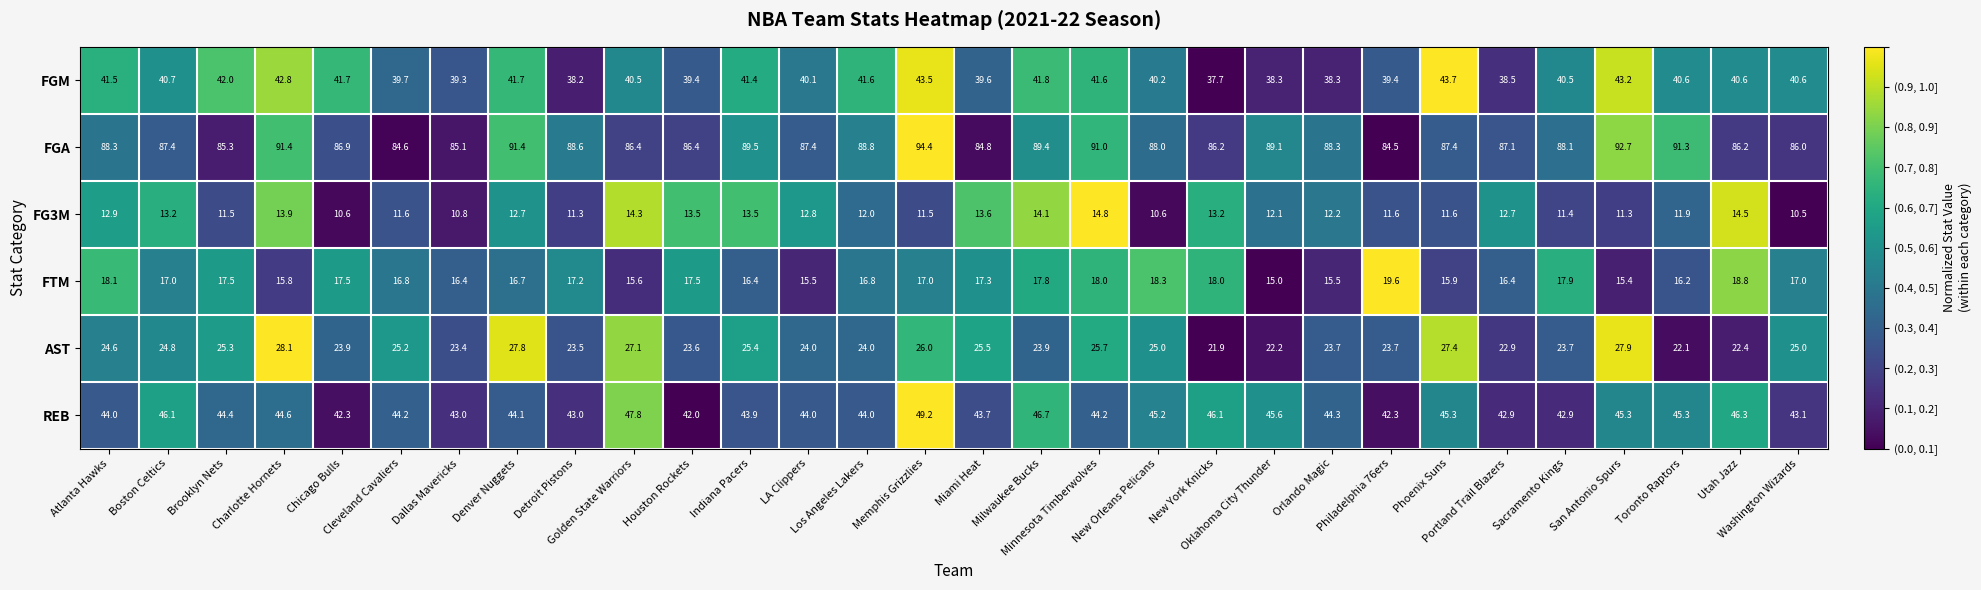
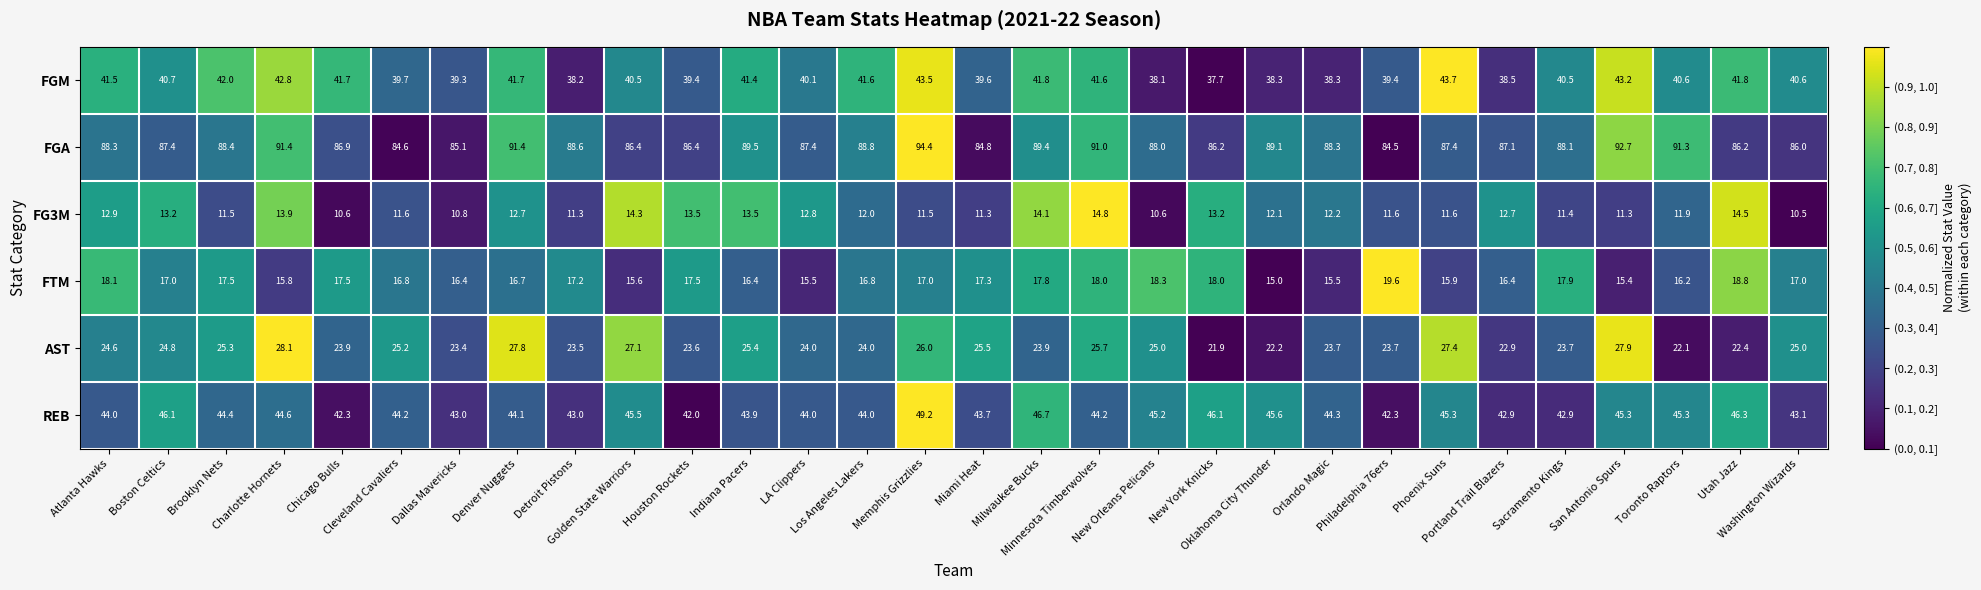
  {
    "FGM": {
      "Atlanta Hawks": 41.5,
      "Boston Celtics": 40.7,
      "Brooklyn Nets": 42.0,
      "Charlotte Hornets": 42.8,
      "Chicago Bulls": 41.7,
      "Cleveland Cavaliers": 39.7,
      "Dallas Mavericks": 39.3,
      "Denver Nuggets": 41.7,
      "Detroit Pistons": 38.2,
      "Golden State Warriors": 40.5,
      "Houston Rockets": 39.4,
      "Indiana Pacers": 41.4,
      "LA Clippers": 40.1,
      "Los Angeles Lakers": 41.6,
      "Memphis Grizzlies": 43.5,
      "Miami Heat": 39.6,
      "Milwaukee Bucks": 41.8,
      "Minnesota Timberwolves": 41.6,
-     "New Orleans Pelicans": 40.2,
+     "New Orleans Pelicans": 38.1,
      "New York Knicks": 37.7,
      "Oklahoma City Thunder": 38.3,
      "Orlando Magic": 38.3,
      "Philadelphia 76ers": 39.4,
      "Phoenix Suns": 43.7,
      "Portland Trail Blazers": 38.5,
      "Sacramento Kings": 40.5,
      "San Antonio Spurs": 43.2,
      "Toronto Raptors": 40.6,
-     "Utah Jazz": 40.6,
+     "Utah Jazz": 41.8,
      "Washington Wizards": 40.6
    },
    "FGA": {
      "Atlanta Hawks": 88.3,
      "Boston Celtics": 87.4,
-     "Brooklyn Nets": 85.3,
+     "Brooklyn Nets": 88.4,
      "Charlotte Hornets": 91.4,
      "Chicago Bulls": 86.9,
      "Cleveland Cavaliers": 84.6,
      "Dallas Mavericks": 85.1,
      "Denver Nuggets": 91.4,
      "Detroit Pistons": 88.6,
      "Golden State Warriors": 86.4,
      "Houston Rockets": 86.4,
      "Indiana Pacers": 89.5,
      "LA Clippers": 87.4,
      "Los Angeles Lakers": 88.8,
      "Memphis Grizzlies": 94.4,
      "Miami Heat": 84.8,
      "Milwaukee Bucks": 89.4,
      "Minnesota Timberwolves": 91.0,
      "New Orleans Pelicans": 88.0,
      "New York Knicks": 86.2,
      "Oklahoma City Thunder": 89.1,
      "Orlando Magic": 88.3,
      "Philadelphia 76ers": 84.5,
      "Phoenix Suns": 87.4,
      "Portland Trail Blazers": 87.1,
      "Sacramento Kings": 88.1,
      "San Antonio Spurs": 92.7,
      "Toronto Raptors": 91.3,
      "Utah Jazz": 86.2,
      "Washington Wizards": 86.0
    },
    "FG3M": {
      "Atlanta Hawks": 12.9,
      "Boston Celtics": 13.2,
      "Brooklyn Nets": 11.5,
      "Charlotte Hornets": 13.9,
      "Chicago Bulls": 10.6,
      "Cleveland Cavaliers": 11.6,
      "Dallas Mavericks": 10.8,
      "Denver Nuggets": 12.7,
      "Detroit Pistons": 11.3,
      "Golden State Warriors": 14.3,
      "Houston Rockets": 13.5,
      "Indiana Pacers": 13.5,
      "LA Clippers": 12.8,
      "Los Angeles Lakers": 12.0,
      "Memphis Grizzlies": 11.5,
-     "Miami Heat": 13.6,
+     "Miami Heat": 11.3,
      "Milwaukee Bucks": 14.1,
      "Minnesota Timberwolves": 14.8,
      "New Orleans Pelicans": 10.6,
      "New York Knicks": 13.2,
      "Oklahoma City Thunder": 12.1,
      "Orlando Magic": 12.2,
      "Philadelphia 76ers": 11.6,
      "Phoenix Suns": 11.6,
      "Portland Trail Blazers": 12.7,
      "Sacramento Kings": 11.4,
      "San Antonio Spurs": 11.3,
      "Toronto Raptors": 11.9,
      "Utah Jazz": 14.5,
      "Washington Wizards": 10.5
    },
    "FTM": {
      "Atlanta Hawks": 18.1,
      "Boston Celtics": 17.0,
      "Brooklyn Nets": 17.5,
      "Charlotte Hornets": 15.8,
      "Chicago Bulls": 17.5,
      "Cleveland Cavaliers": 16.8,
      "Dallas Mavericks": 16.4,
      "Denver Nuggets": 16.7,
      "Detroit Pistons": 17.2,
      "Golden State Warriors": 15.6,
      "Houston Rockets": 17.5,
      "Indiana Pacers": 16.4,
      "LA Clippers": 15.5,
      "Los Angeles Lakers": 16.8,
      "Memphis Grizzlies": 17.0,
      "Miami Heat": 17.3,
      "Milwaukee Bucks": 17.8,
      "Minnesota Timberwolves": 18.0,
      "New Orleans Pelicans": 18.3,
      "New York Knicks": 18.0,
      "Oklahoma City Thunder": 15.0,
      "Orlando Magic": 15.5,
      "Philadelphia 76ers": 19.6,
      "Phoenix Suns": 15.9,
      "Portland Trail Blazers": 16.4,
      "Sacramento Kings": 17.9,
      "San Antonio Spurs": 15.4,
      "Toronto Raptors": 16.2,
      "Utah Jazz": 18.8,
      "Washington Wizards": 17.0
    },
    "AST": {
      "Atlanta Hawks": 24.6,
      "Boston Celtics": 24.8,
      "Brooklyn Nets": 25.3,
      "Charlotte Hornets": 28.1,
      "Chicago Bulls": 23.9,
      "Cleveland Cavaliers": 25.2,
      "Dallas Mavericks": 23.4,
      "Denver Nuggets": 27.8,
      "Detroit Pistons": 23.5,
      "Golden State Warriors": 27.1,
      "Houston Rockets": 23.6,
      "Indiana Pacers": 25.4,
      "LA Clippers": 24.0,
      "Los Angeles Lakers": 24.0,
      "Memphis Grizzlies": 26.0,
      "Miami Heat": 25.5,
      "Milwaukee Bucks": 23.9,
      "Minnesota Timberwolves": 25.7,
      "New Orleans Pelicans": 25.0,
      "New York Knicks": 21.9,
      "Oklahoma City Thunder": 22.2,
      "Orlando Magic": 23.7,
      "Philadelphia 76ers": 23.7,
      "Phoenix Suns": 27.4,
      "Portland Trail Blazers": 22.9,
      "Sacramento Kings": 23.7,
      "San Antonio Spurs": 27.9,
      "Toronto Raptors": 22.1,
      "Utah Jazz": 22.4,
      "Washington Wizards": 25.0
    },
    "REB": {
      "Atlanta Hawks": 44.0,
      "Boston Celtics": 46.1,
      "Brooklyn Nets": 44.4,
      "Charlotte Hornets": 44.6,
      "Chicago Bulls": 42.3,
      "Cleveland Cavaliers": 44.2,
      "Dallas Mavericks": 43.0,
      "Denver Nuggets": 44.1,
      "Detroit Pistons": 43.0,
-     "Golden State Warriors": 47.8,
+     "Golden State Warriors": 45.5,
      "Houston Rockets": 42.0,
      "Indiana Pacers": 43.9,
      "LA Clippers": 44.0,
      "Los Angeles Lakers": 44.0,
      "Memphis Grizzlies": 49.2,
      "Miami Heat": 43.7,
      "Milwaukee Bucks": 46.7,
      "Minnesota Timberwolves": 44.2,
      "New Orleans Pelicans": 45.2,
      "New York Knicks": 46.1,
      "Oklahoma City Thunder": 45.6,
      "Orlando Magic": 44.3,
      "Philadelphia 76ers": 42.3,
      "Phoenix Suns": 45.3,
      "Portland Trail Blazers": 42.9,
      "Sacramento Kings": 42.9,
      "San Antonio Spurs": 45.3,
      "Toronto Raptors": 45.3,
      "Utah Jazz": 46.3,
      "Washington Wizards": 43.1
    }
  }
